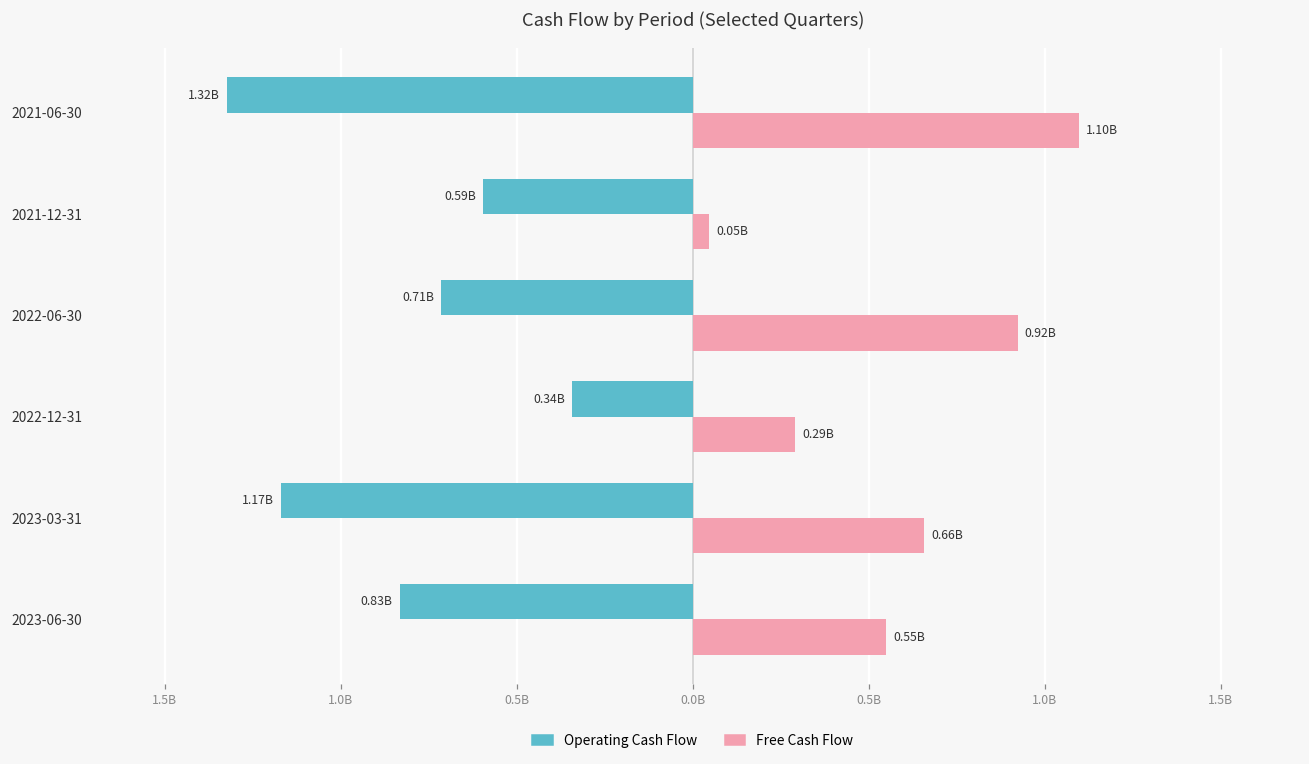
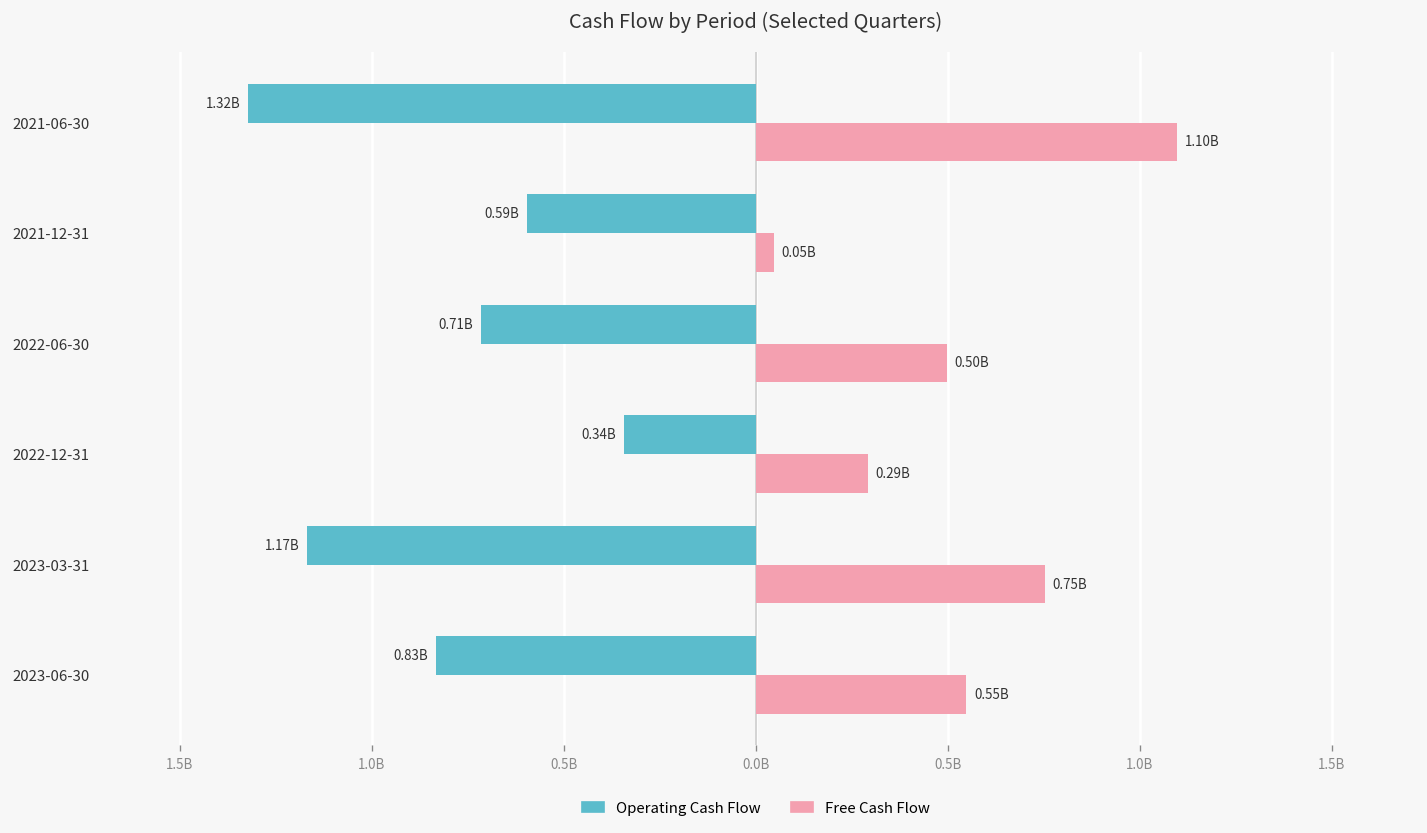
  {
    "Free Cash Flow": {
      "2021-06-30": "1.10B",
      "2021-12-31": "0.05B",
-     "2022-06-30": "0.92B",
+     "2022-06-30": "0.50B",
      "2022-12-31": "0.29B",
-     "2023-03-31": "0.66B",
+     "2023-03-31": "0.75B",
      "2023-06-30": "0.55B"
    }
  }
